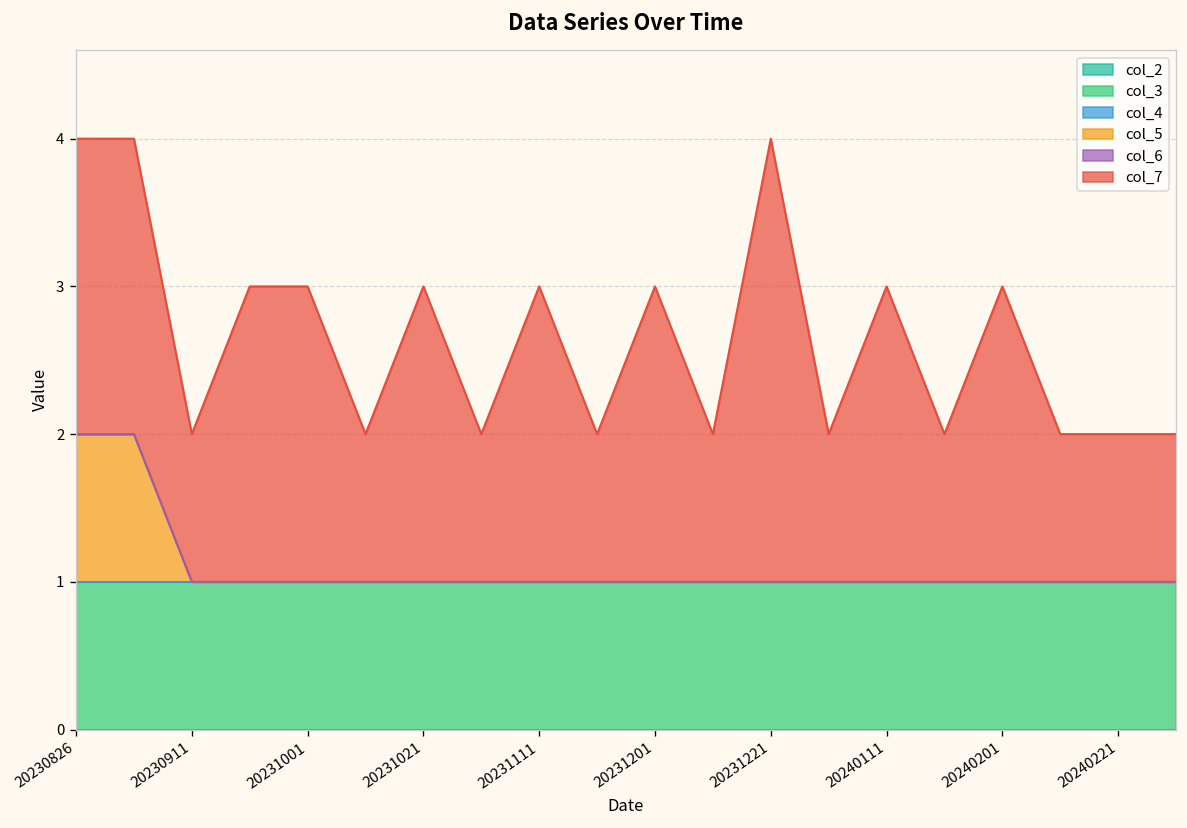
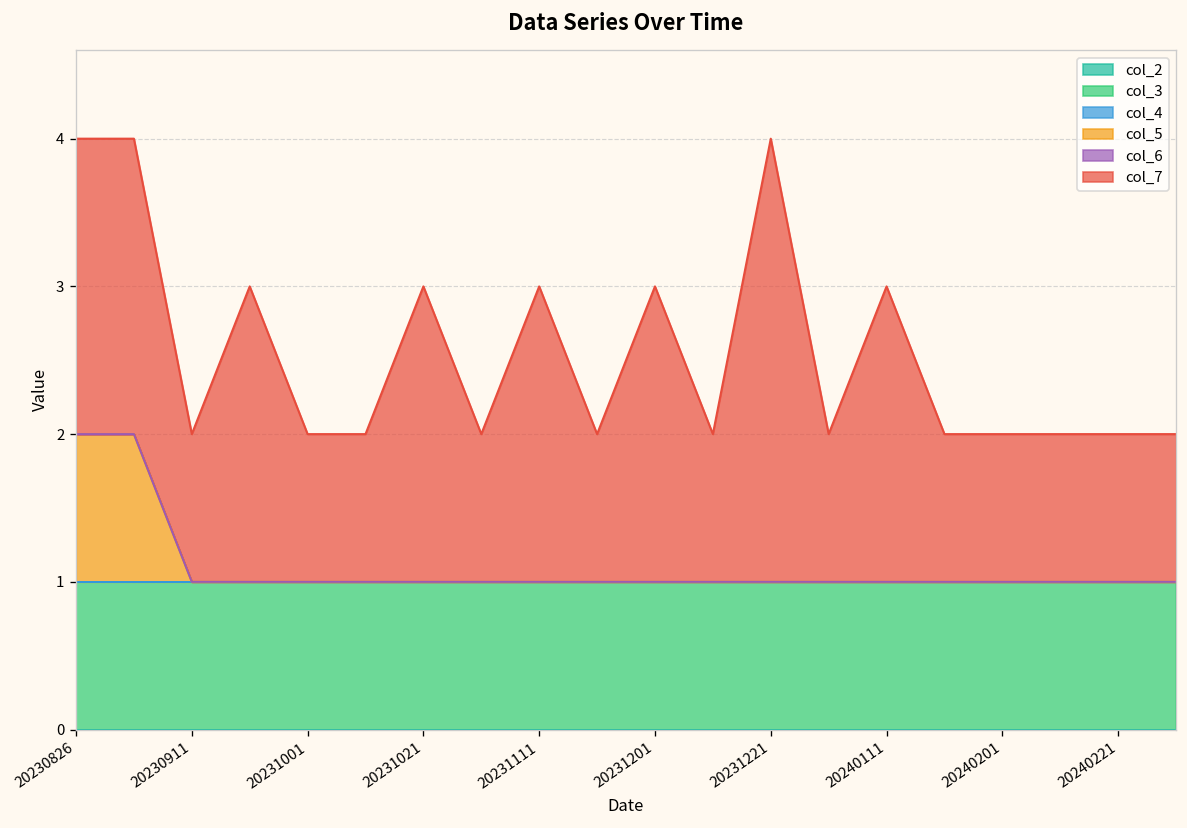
  {
    "col_2": {
      "20230826": 0,
      "20230911": 0,
      "20231001": 0,
      "20231021": 0,
      "20231111": 0,
      "20231201": 0,
      "20231221": 0,
      "20240111": 0,
      "20240201": 0,
      "20240221": 0
    },
    "col_4": {
      "20230826": 1
    },
    "col_6": {
      "20230826": 2
    },
    "col_7": {
      "20230826": 2,
      "20230911": 1,
-     "20231001": 2,
+     "20231001": 1,
      "20231021": 2,
      "20231111": 2,
      "20231201": 2,
      "20231221": 3,
      "20240111": 2,
-     "20240201": 2,
+     "20240201": 1,
      "20240221": 1
    }
  }
